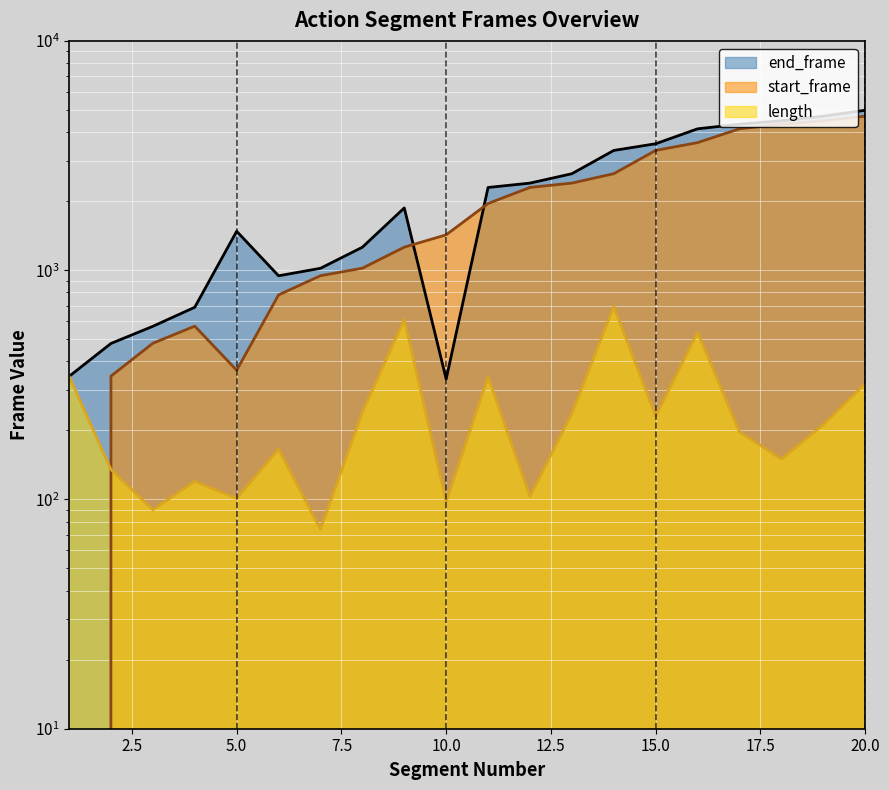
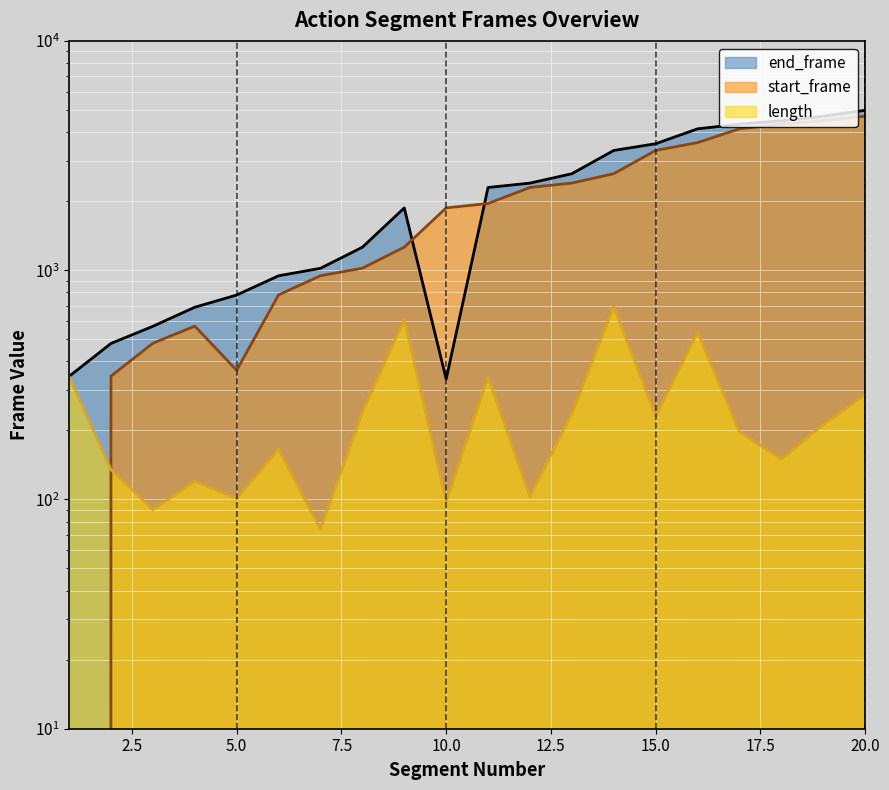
  {
    "end_frame": {
-     "5.0": 1500,
+     "5.0": 780,
      "10.0": 340,
      "15.0": 3600,
      "20.0": 5000
    },
    "start_frame": {
      "5.0": 370,
-     "10.0": 1400,
+     "10.0": 1900,
      "15.0": 3300,
      "20.0": 4700
    },
    "length": {
      "5.0": 100,
      "10.0": 98,
      "15.0": 230,
-     "20.0": 320
+     "20.0": 290
    }
  }
